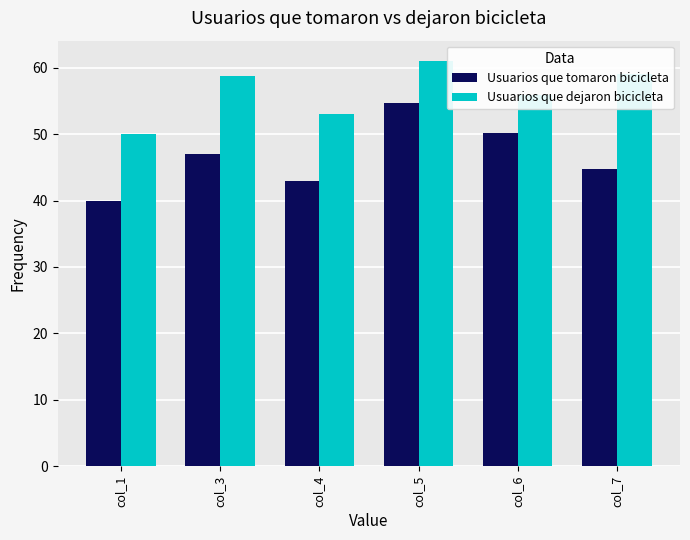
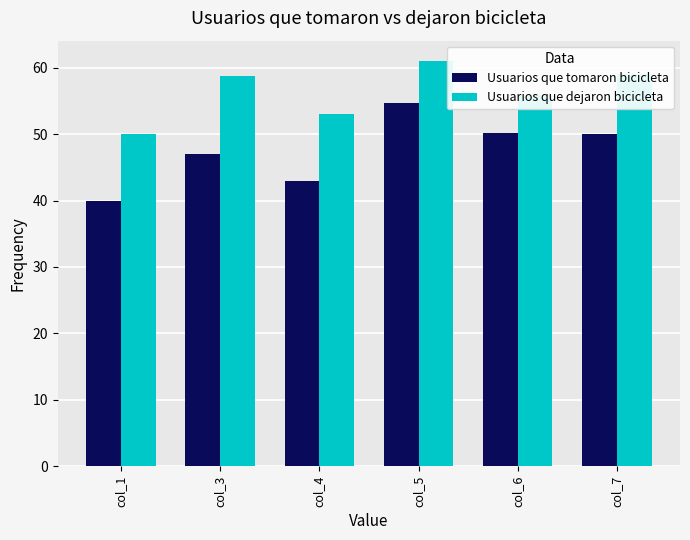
  {
    "Usuarios que tomaron bicicleta": {
      "col_1": 40,
      "col_3": 47,
      "col_4": 43,
      "col_5": 55,
      "col_6": 50,
-     "col_7": 45
+     "col_7": 50
    },
    "Usuarios que dejaron bicicleta": {
      "col_1": 50,
      "col_3": 59,
      "col_4": 53,
      "col_5": 61
    }
  }
